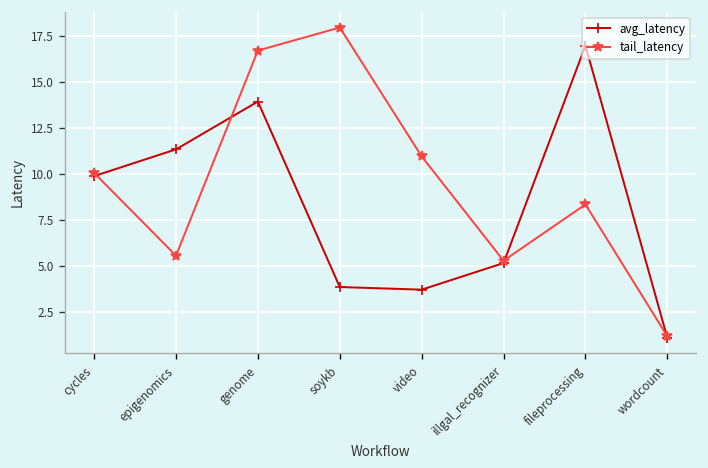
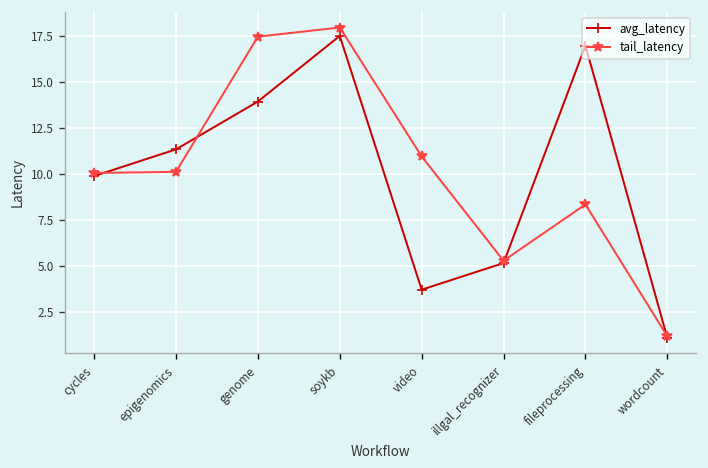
  {
    "avg_latency": {
      "cycles": 9.9,
      "epigenomics": 11.3,
      "genome": 13.9,
-     "soykb": 3.9,
+     "soykb": 17.5,
      "video": 3.7
    },
    "tail_latency": {
      "cycles": 10.0,
-     "epigenomics": 5.6,
-     "genome": 16.7,
+     "epigenomics": 10.1,
+     "genome": 17.4,
      "soykb": 17.9,
      "video": 10.9,
      "fileprocessing": 8.3
    }
  }
